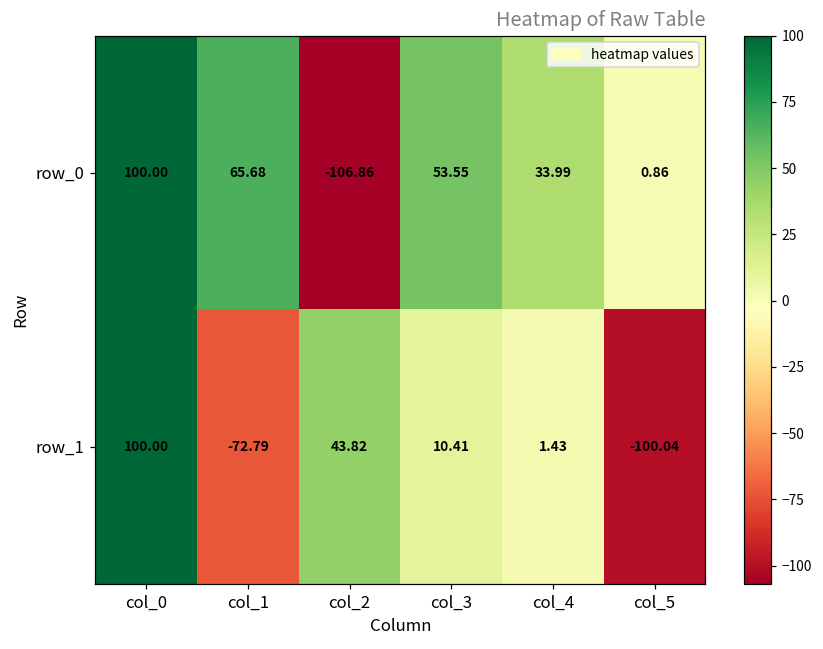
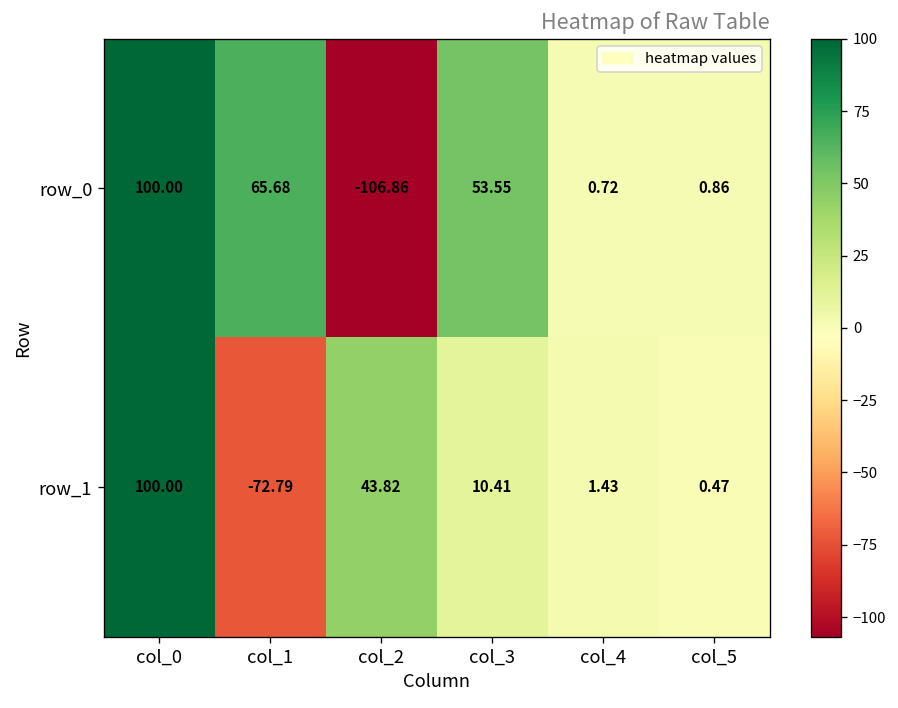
  {
    "row_0": {
      "col_0": 100.00,
      "col_1": 65.68,
      "col_2": -106.86,
      "col_3": 53.55,
-     "col_4": 33.99,
+     "col_4": 0.72,
      "col_5": 0.86
    },
    "row_1": {
      "col_0": 100.00,
      "col_1": -72.79,
      "col_2": 43.82,
      "col_3": 10.41,
      "col_4": 1.43,
-     "col_5": -100.04
+     "col_5": 0.47
    }
  }
